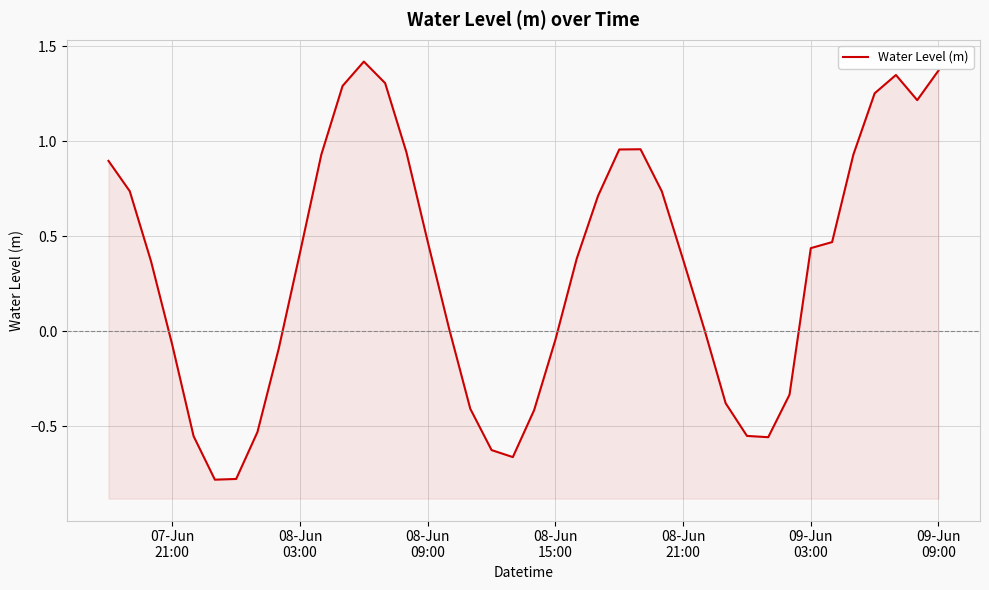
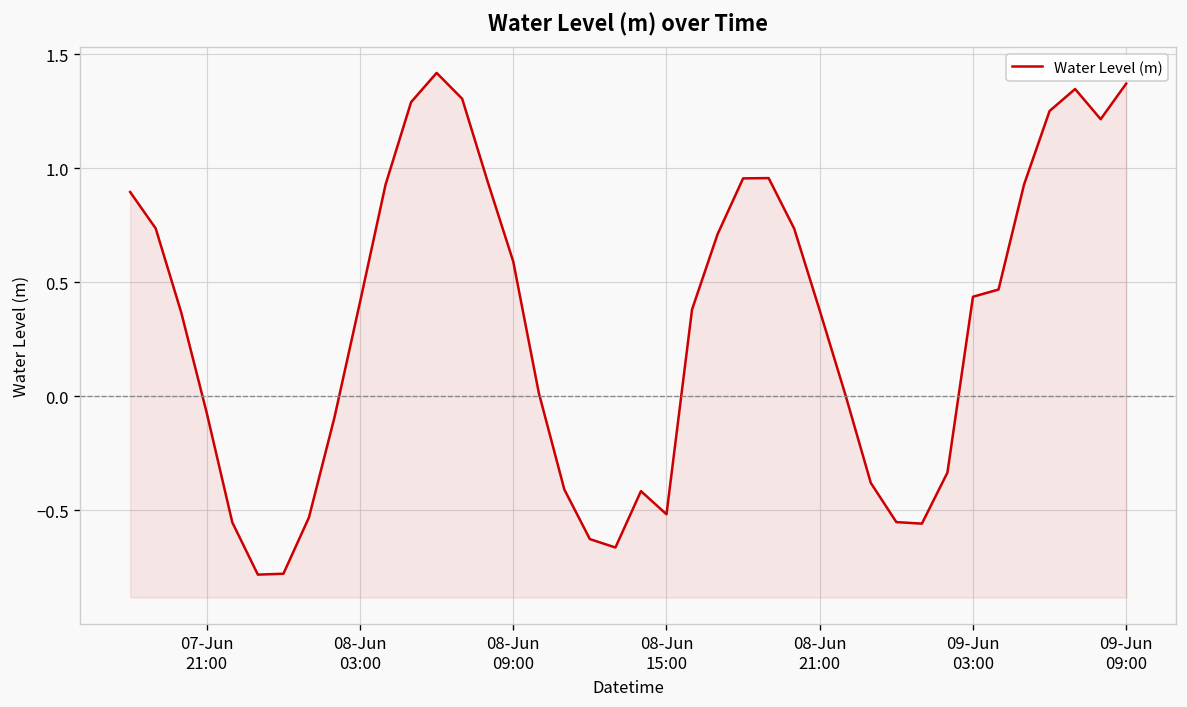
  {
    "07-Jun 21:00": -0.07,
    "08-Jun 03:00": 0.41,
-   "08-Jun 09:00": 0.47,
-   "08-Jun 15:00": -0.05,
+   "08-Jun 09:00": 0.59,
+   "08-Jun 15:00": -0.52,
    "08-Jun 21:00": 0.38,
    "09-Jun 03:00": 0.44,
    "09-Jun 09:00": 1.37
  }
